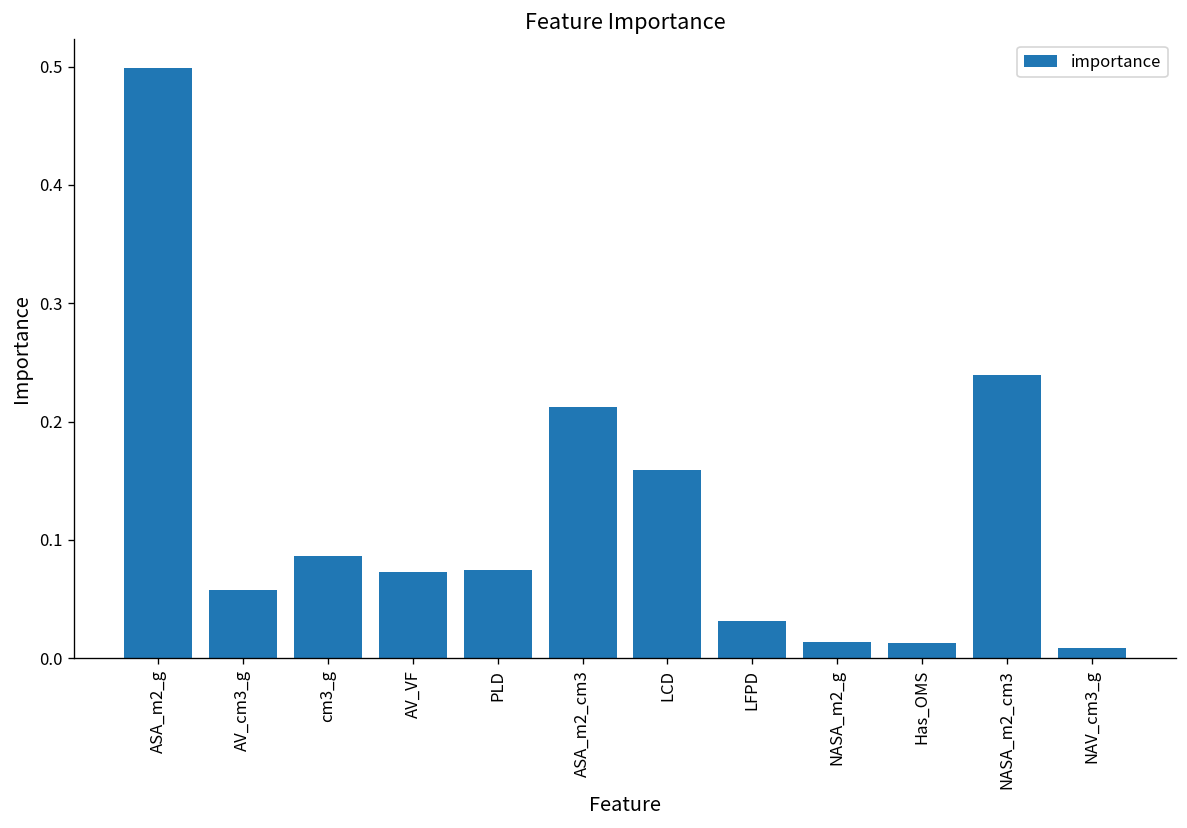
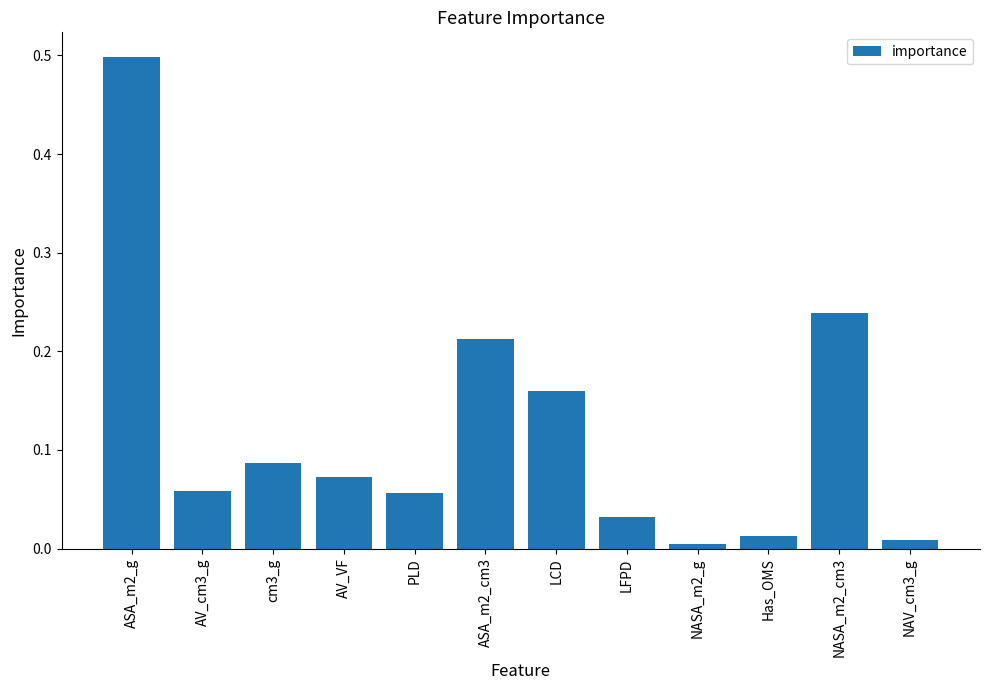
  {
    "ASA_m2_g": 0.50,
    "AV_cm3_g": 0.06,
    "cm3_g": 0.09,
    "AV_VF": 0.07,
-   "PLD": 0.07,
+   "PLD": 0.06,
    "ASA_m2_cm3": 0.21,
    "LCD": 0.16,
    "LFPD": 0.03,
-   "NASA_m2_g": 0.01,
+   "NASA_m2_g": 0.00,
    "Has_OMS": 0.01,
    "NASA_m2_cm3": 0.24,
    "NAV_cm3_g": 0.01
  }
